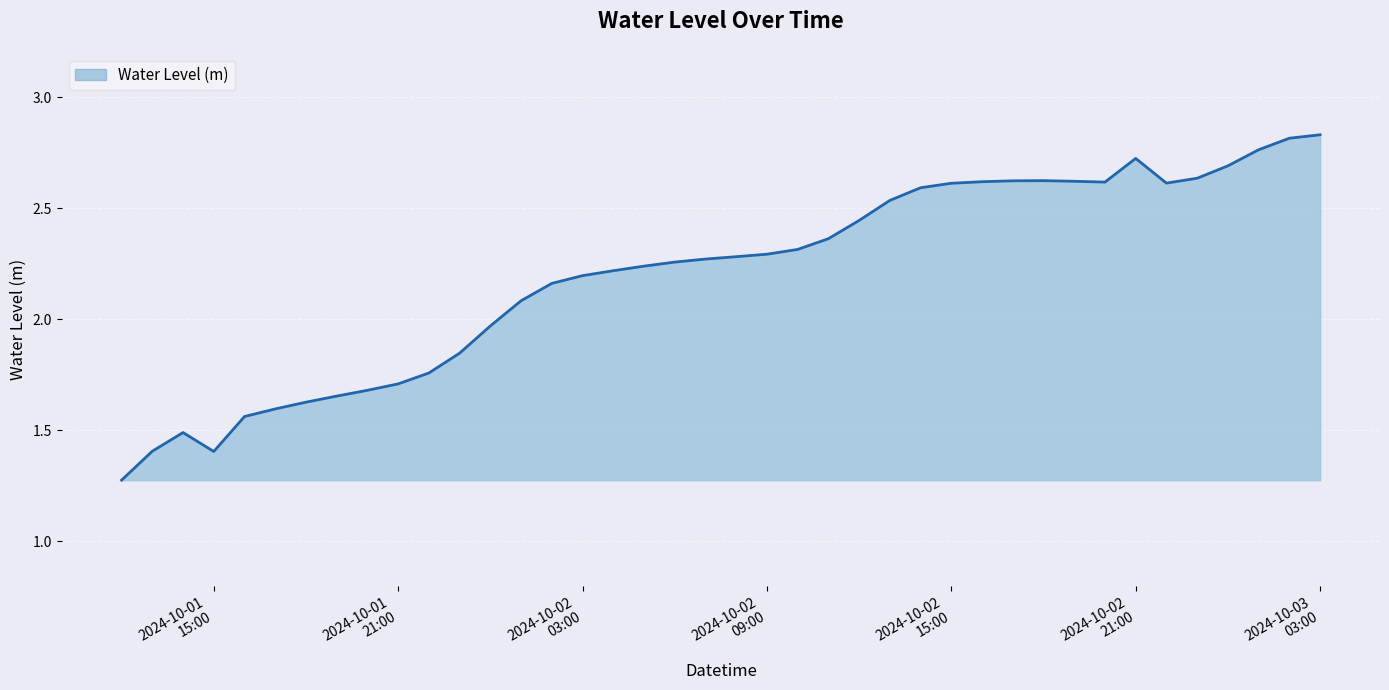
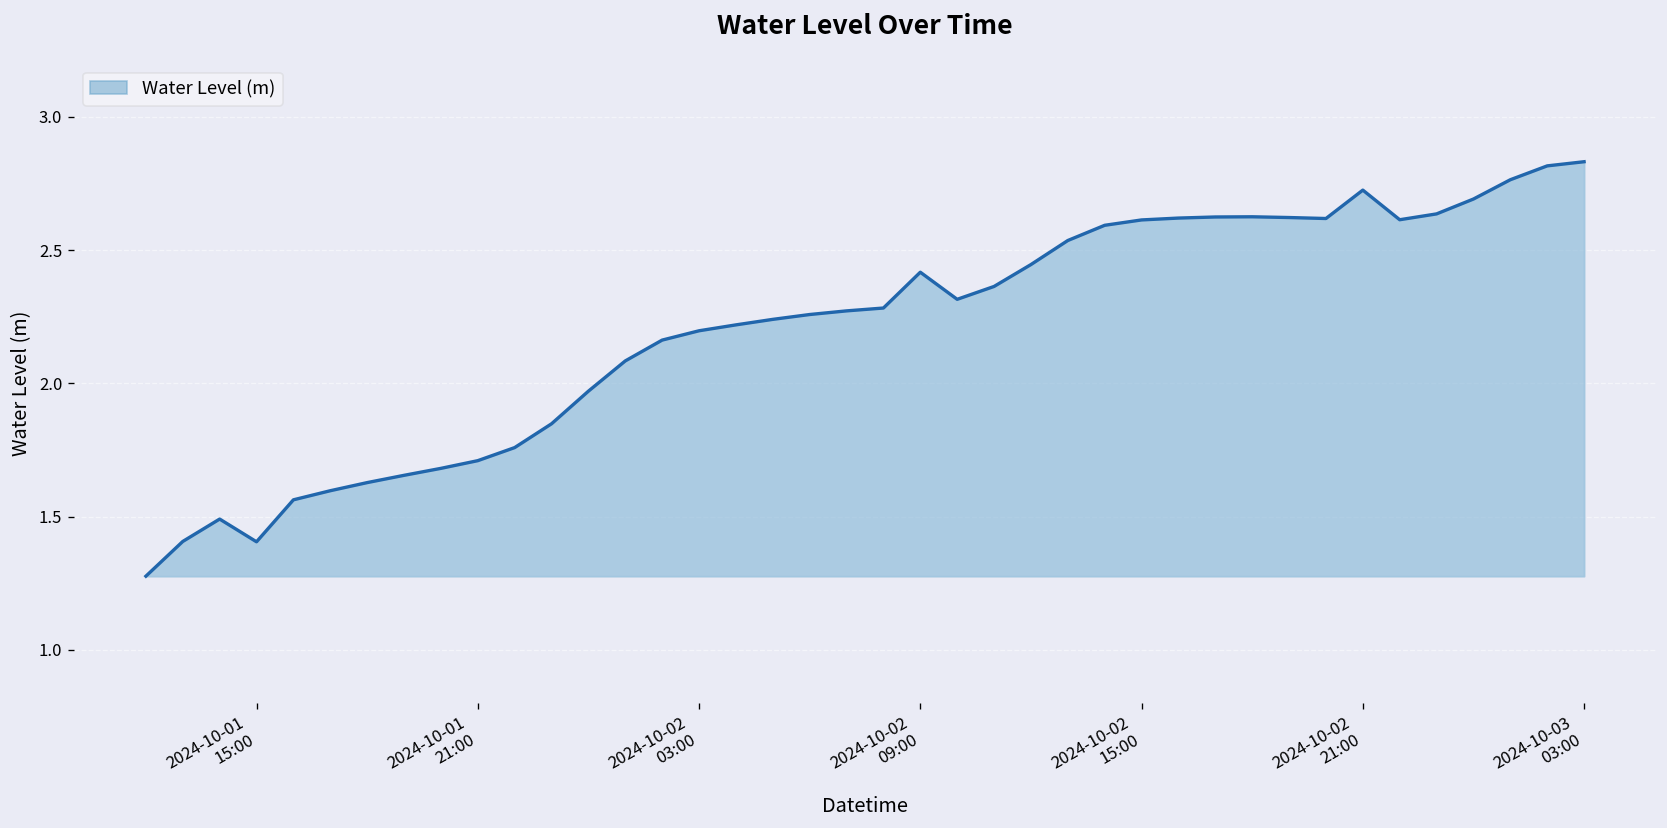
  {
    "2024-10-01 15:00": 1.41,
    "2024-10-01 21:00": 1.71,
    "2024-10-02 03:00": 2.20,
-   "2024-10-02 09:00": 2.29,
+   "2024-10-02 09:00": 2.42,
    "2024-10-02 15:00": 2.61,
    "2024-10-02 21:00": 2.73,
    "2024-10-03 03:00": 2.83
  }
